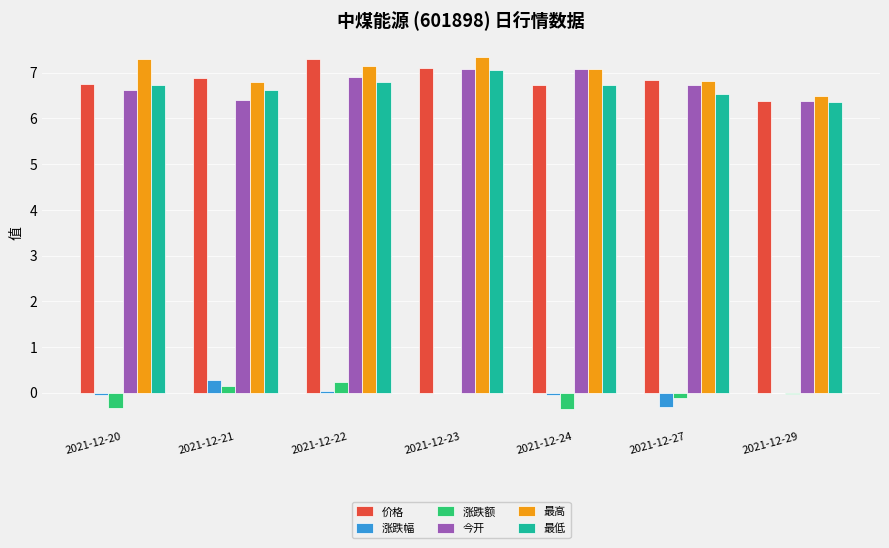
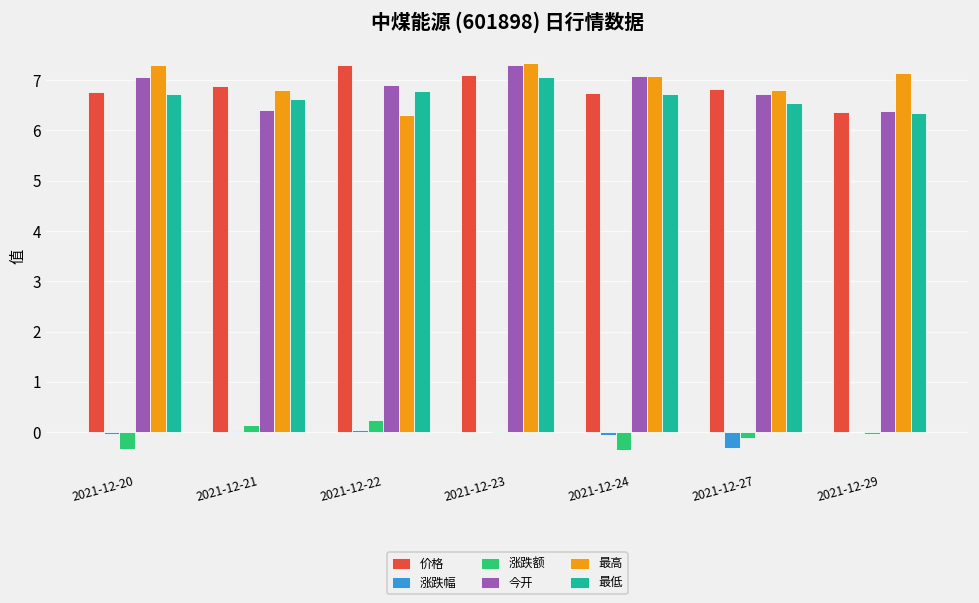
  {
    "价格": {
      "2021-12-20": 6.8,
      "2021-12-21": 6.9,
      "2021-12-22": 7.3,
      "2021-12-23": 7.1,
      "2021-12-24": 6.7,
      "2021-12-27": 6.8,
      "2021-12-29": 6.4
    },
    "涨跌幅": {
-     "2021-12-21": 0.3,
+     "2021-12-21": 0.0,
      "2021-12-27": -0.3
    },
    "今开": {
-     "2021-12-20": 6.6,
+     "2021-12-20": 7.1,
      "2021-12-21": 6.4,
      "2021-12-22": 6.9,
-     "2021-12-23": 7.1,
+     "2021-12-23": 7.3,
      "2021-12-24": 7.1,
      "2021-12-27": 6.7,
      "2021-12-29": 6.4
    },
    "最高": {
      "2021-12-20": 7.3,
      "2021-12-21": 6.8,
-     "2021-12-22": 7.2,
+     "2021-12-22": 6.3,
      "2021-12-23": 7.3,
      "2021-12-24": 7.1,
      "2021-12-27": 6.8,
-     "2021-12-29": 6.5
+     "2021-12-29": 7.2
    }
  }
